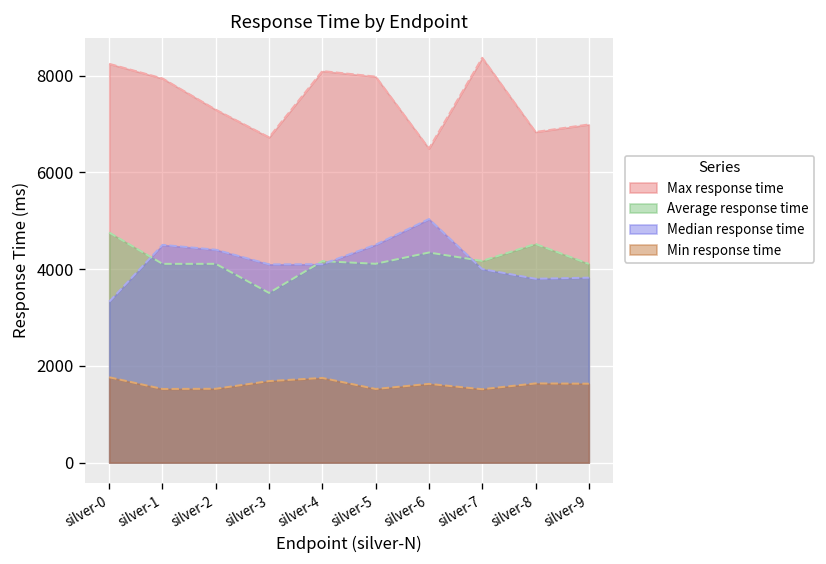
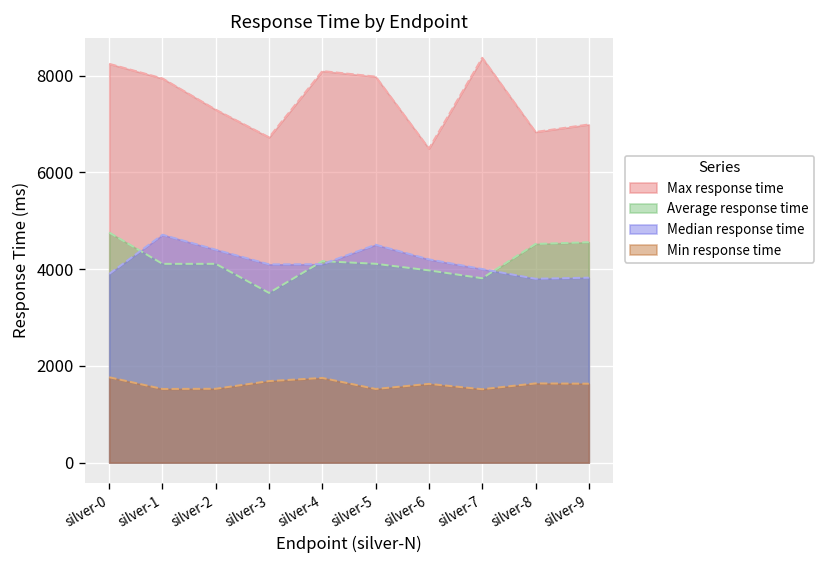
  {
    "Average response time": {
      "silver-0": 4800,
      "silver-1": 4100,
      "silver-2": 4100,
      "silver-3": 3500,
      "silver-4": 4200,
      "silver-5": 4100,
-     "silver-6": 4300,
-     "silver-7": 4200,
+     "silver-6": 4000,
+     "silver-7": 3800,
      "silver-8": 4500,
-     "silver-9": 4100
+     "silver-9": 4600
    },
    "Median response time": {
-     "silver-0": 3300,
-     "silver-1": 4500,
+     "silver-0": 3900,
+     "silver-1": 4700,
      "silver-2": 4400,
      "silver-3": 4100,
      "silver-4": 4100,
      "silver-5": 4500,
-     "silver-6": 5000,
+     "silver-6": 4200,
      "silver-7": 4000,
      "silver-8": 3800,
      "silver-9": 3800
    }
  }
